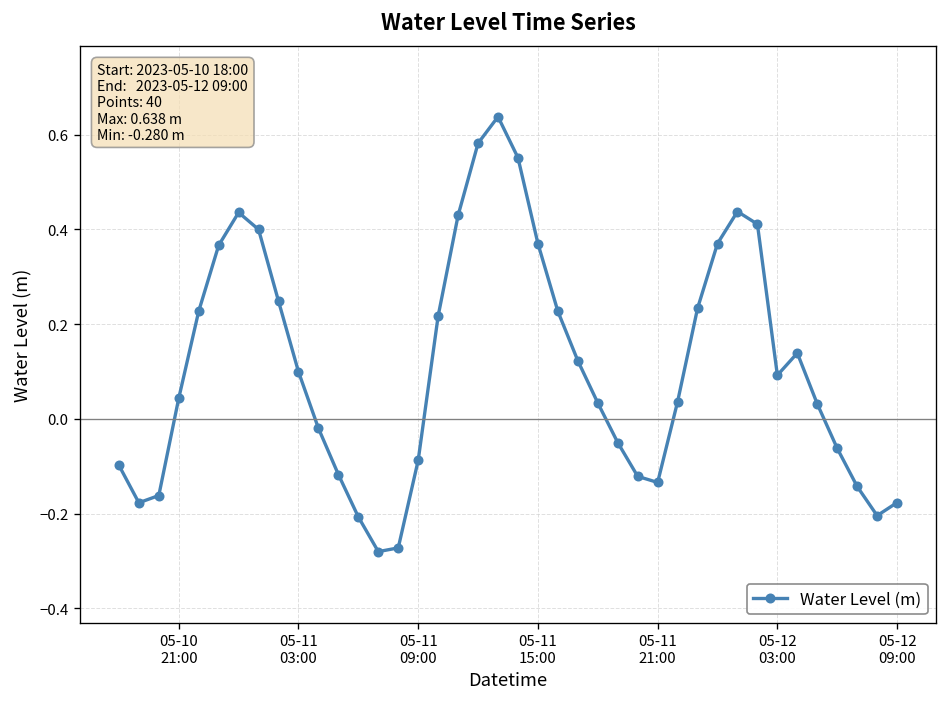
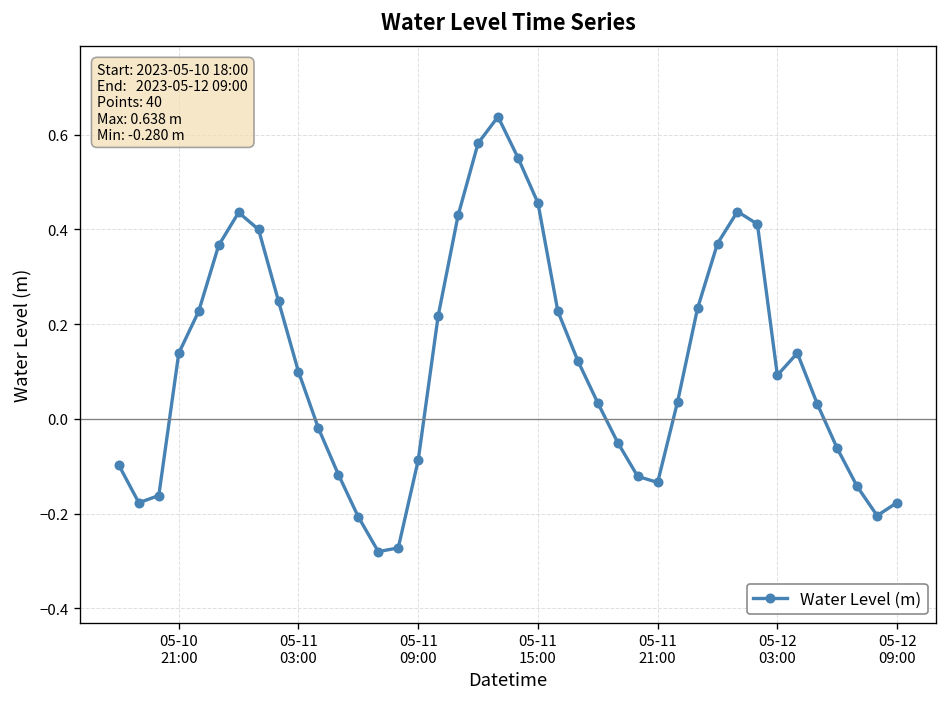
  {
-   "05-10 21:00": 0.04,
+   "05-10 21:00": 0.14,
    "05-11 03:00": 0.10,
    "05-11 09:00": -0.09,
-   "05-11 15:00": 0.37,
+   "05-11 15:00": 0.46,
    "05-11 21:00": -0.13,
    "05-12 03:00": 0.09,
    "05-12 09:00": -0.18
  }
